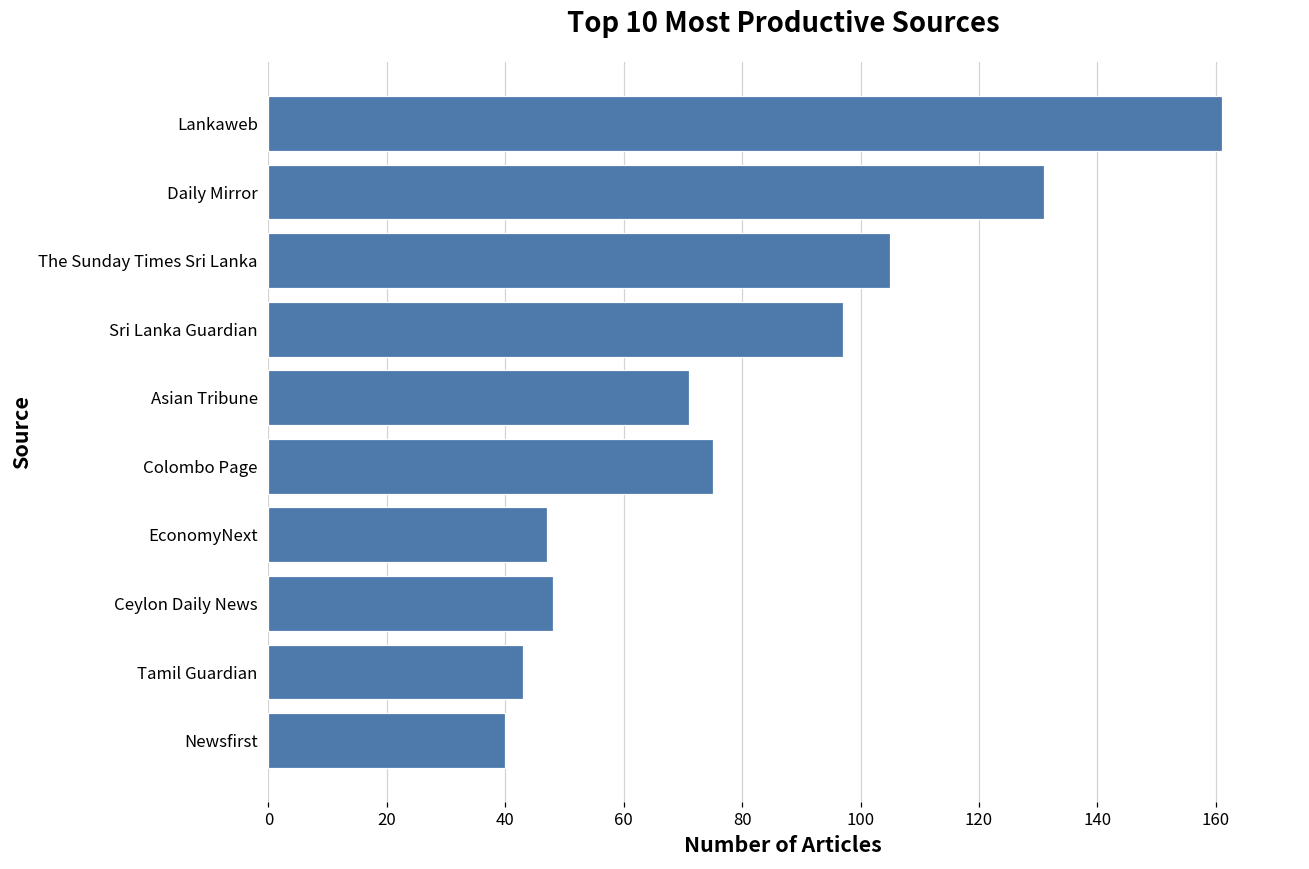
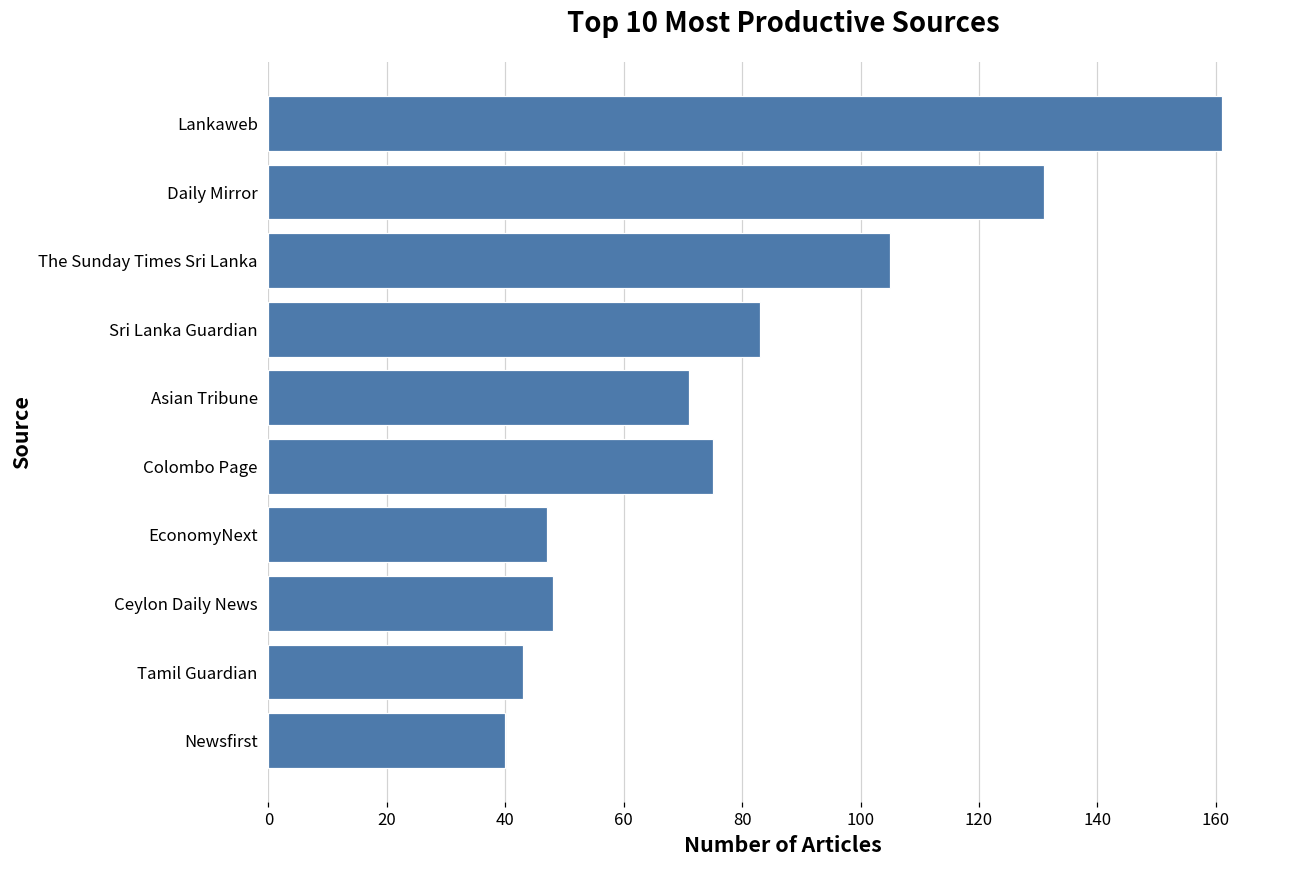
  {
    "Lankaweb": 161,
    "Daily Mirror": 131,
    "The Sunday Times Sri Lanka": 105,
-   "Sri Lanka Guardian": 97,
+   "Sri Lanka Guardian": 83,
    "Asian Tribune": 71,
    "Colombo Page": 75,
    "EconomyNext": 47,
    "Ceylon Daily News": 48,
    "Tamil Guardian": 43,
    "Newsfirst": 40
  }
